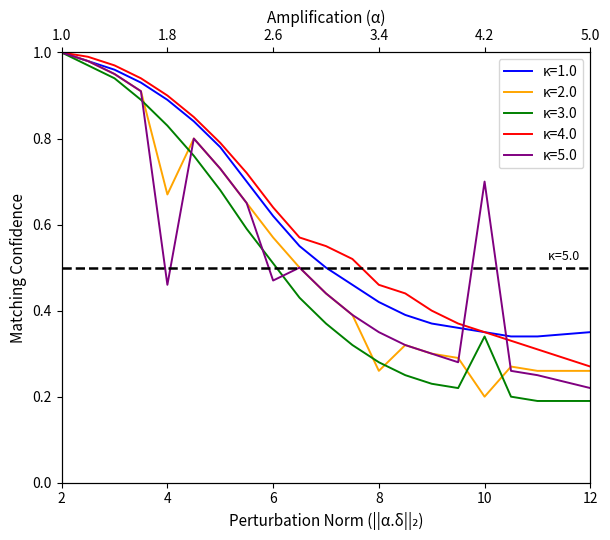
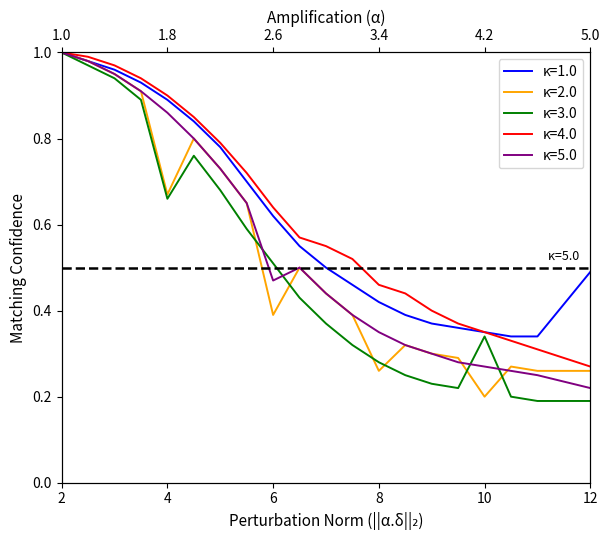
  {
    "κ=1.0": {
      "4": 0.89,
      "6": 0.62,
      "8": 0.42,
-     "12": 0.35
+     "12": 0.49
    },
    "κ=2.0": {
      "4": 0.67,
-     "6": 0.57,
+     "6": 0.39,
      "8": 0.26,
      "10": 0.20,
      "12": 0.26
    },
    "κ=3.0": {
-     "4": 0.83,
+     "4": 0.66,
      "6": 0.51,
      "8": 0.28,
      "10": 0.34,
      "12": 0.19
    },
    "κ=4.0": {
      "4": 0.90,
      "6": 0.64,
      "8": 0.46,
      "12": 0.27
    },
    "κ=5.0": {
-     "4": 0.46,
+     "4": 0.86,
      "6": 0.47,
      "8": 0.35,
-     "10": 0.70,
+     "10": 0.27,
      "12": 0.22
    }
  }
